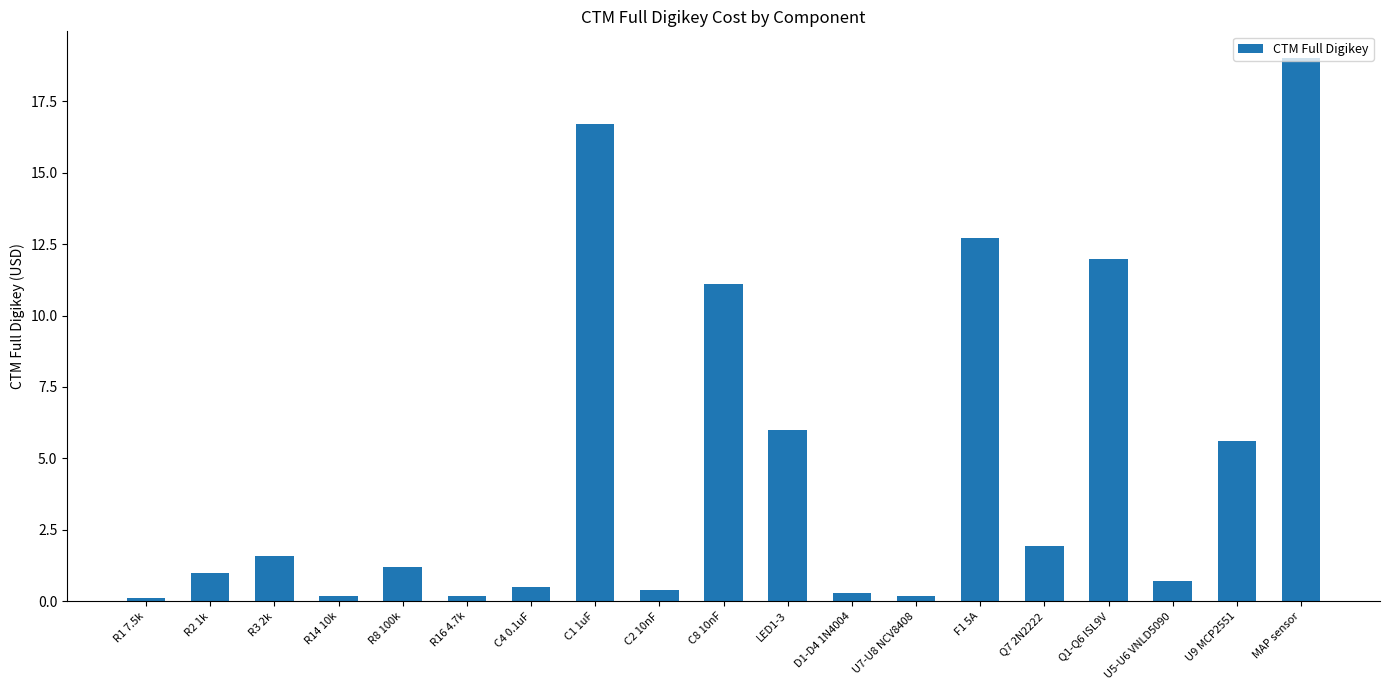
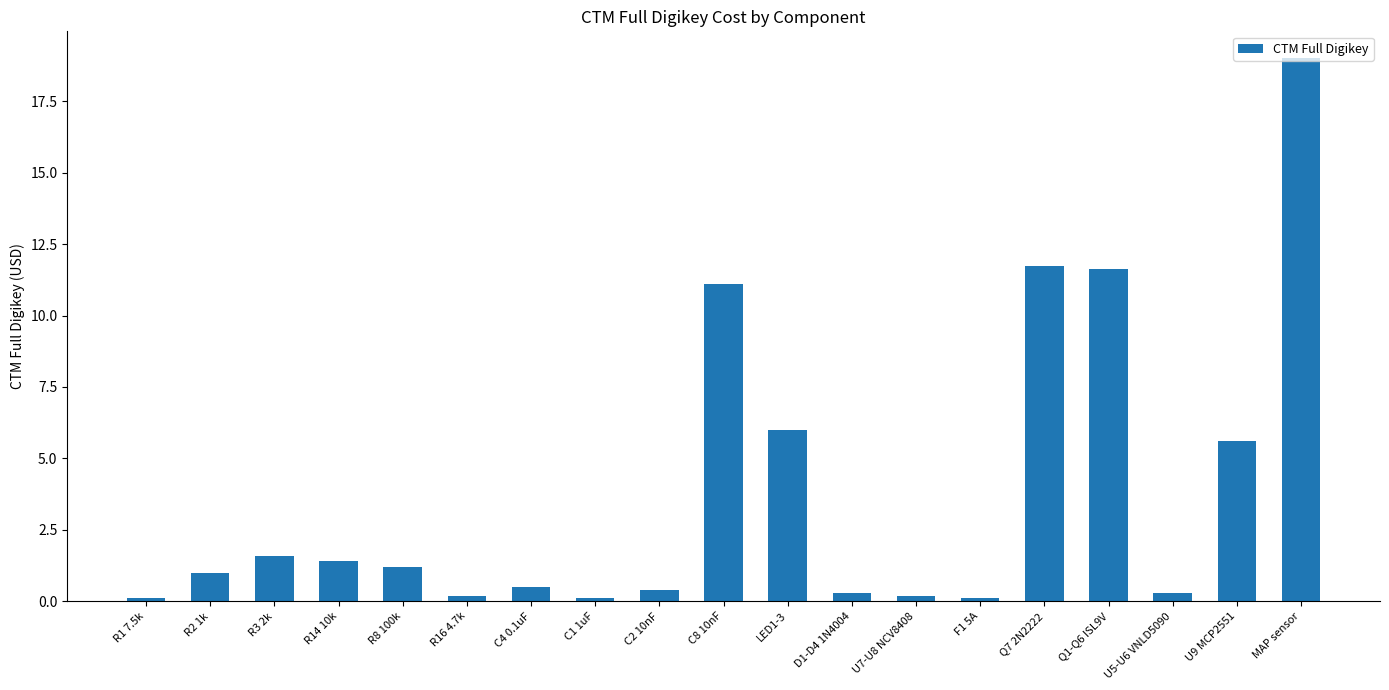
  {
    "R1 7.5k": 0.1,
    "R2 1k": 1.0,
    "R3 2k": 1.6,
-   "R14 10k": 0.2,
+   "R14 10k": 1.4,
    "R8 100k": 1.2,
    "R16 4.7k": 0.2,
    "C4 0.1uF": 0.5,
-   "C1 1uF": 16.7,
+   "C1 1uF": 0.1,
    "C2 10nF": 0.4,
    "C8 10nF": 11.1,
    "LED1-3": 6.0,
    "D1-D4 1N4004": 0.3,
    "U7-U8 NCV8408": 0.2,
-   "F1 5A": 12.7,
-   "Q7 2N2222": 1.9,
-   "Q1-Q6 ISL9V": 12.0,
-   "U5-U6 VNLD5090": 0.7,
+   "F1 5A": 0.1,
+   "Q7 2N2222": 11.8,
+   "Q1-Q6 ISL9V": 11.6,
+   "U5-U6 VNLD5090": 0.3,
    "U9 MCP2551": 5.6
  }
